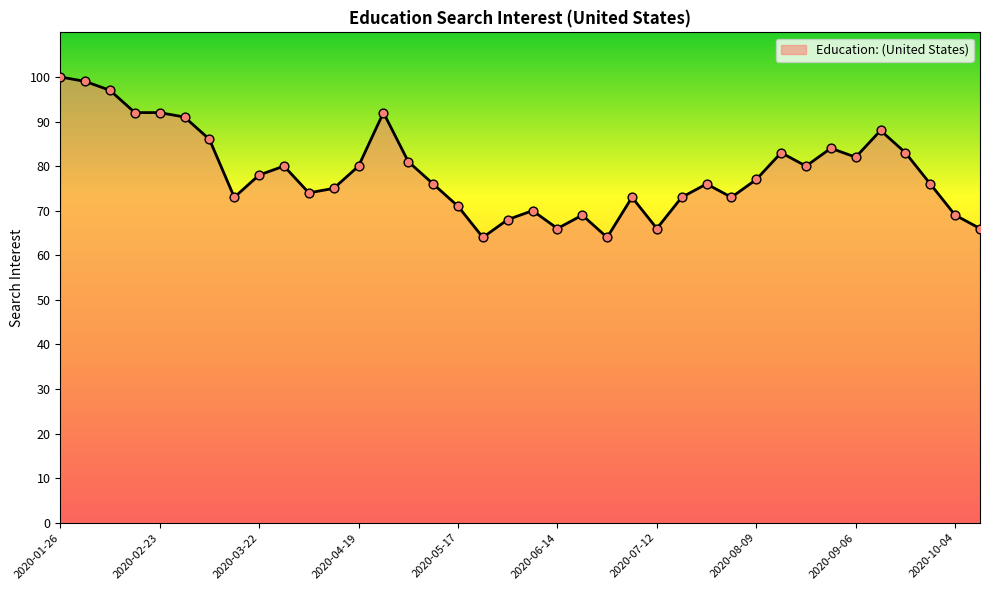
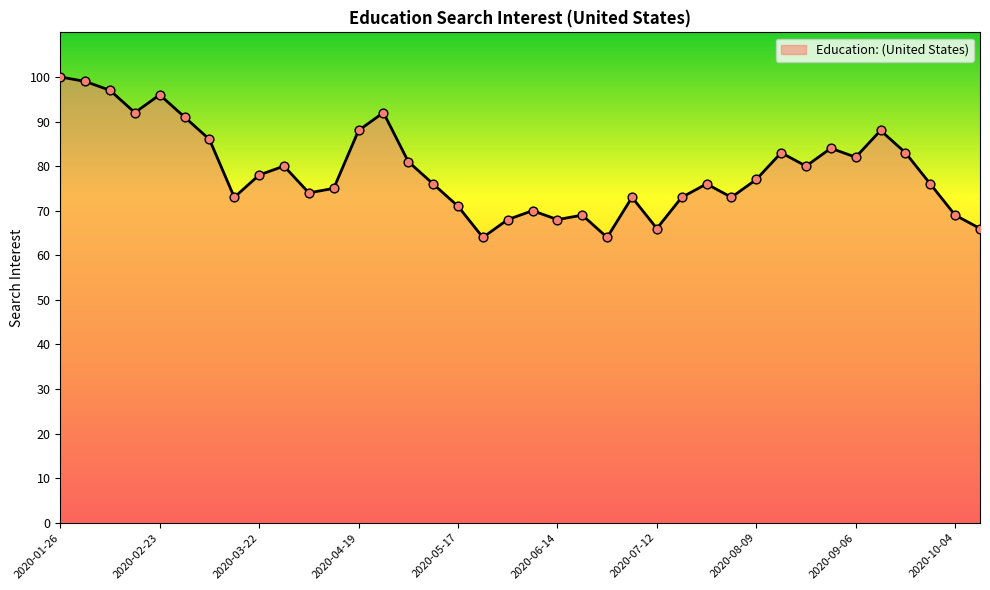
  {
    "2020-01-26": 100,
-   "2020-02-23": 92,
+   "2020-02-23": 96,
    "2020-03-22": 78,
-   "2020-04-19": 80,
+   "2020-04-19": 88,
    "2020-05-17": 71,
-   "2020-06-14": 66,
+   "2020-06-14": 68,
    "2020-07-12": 66,
    "2020-08-09": 77,
    "2020-09-06": 82,
    "2020-10-04": 69
  }
